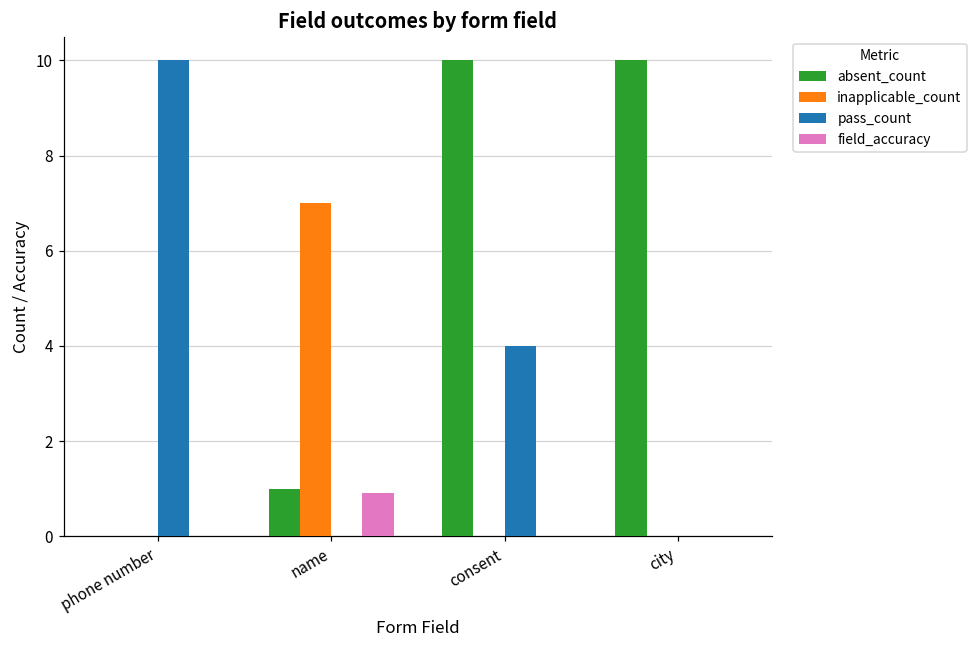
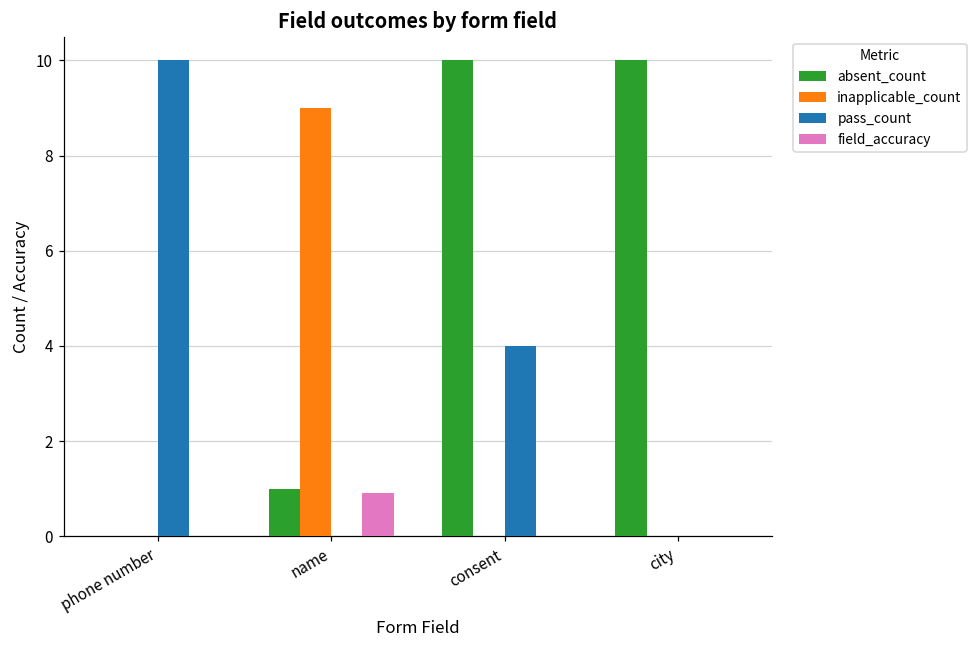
  {
    "absent_count": {
      "phone number": 0,
      "name": 1,
      "consent": 10,
      "city": 10
    },
    "inapplicable_count": {
      "phone number": 0,
-     "name": 7,
+     "name": 9,
      "consent": 0,
      "city": 0
    },
    "pass_count": {
      "phone number": 10,
      "name": 0,
      "consent": 4,
      "city": 0
    },
    "field_accuracy": {
      "phone number": 0,
      "name": 0.9,
      "consent": 0,
      "city": 0
    }
  }
